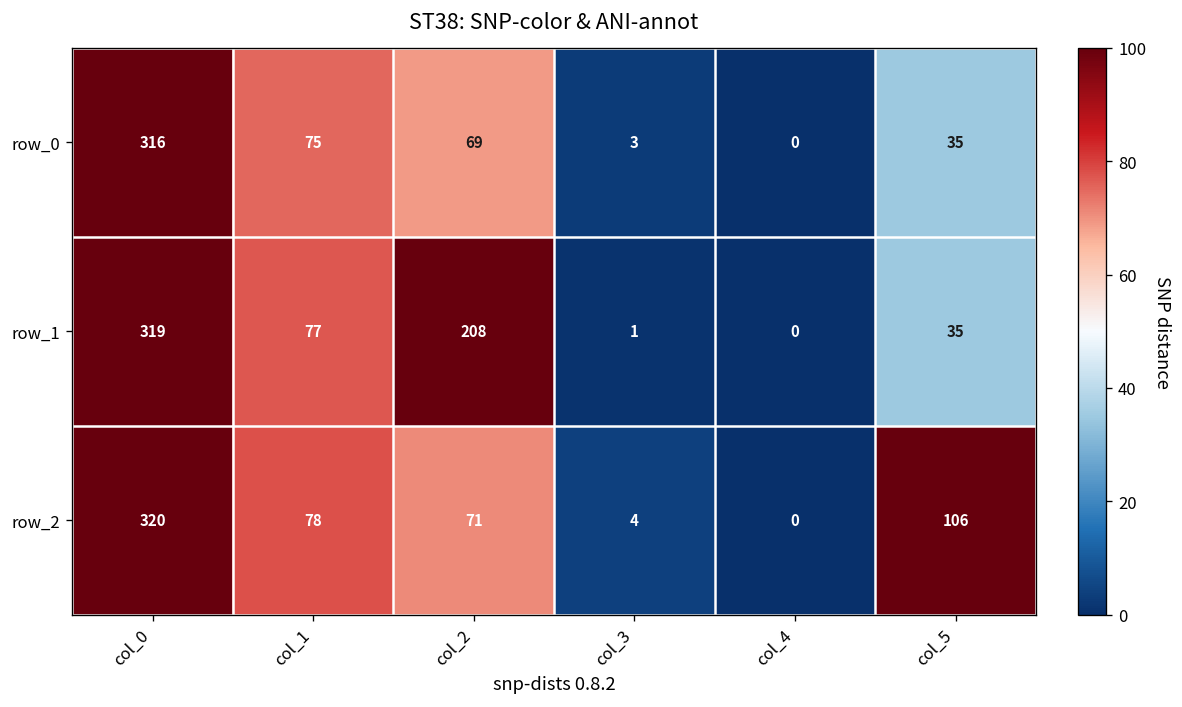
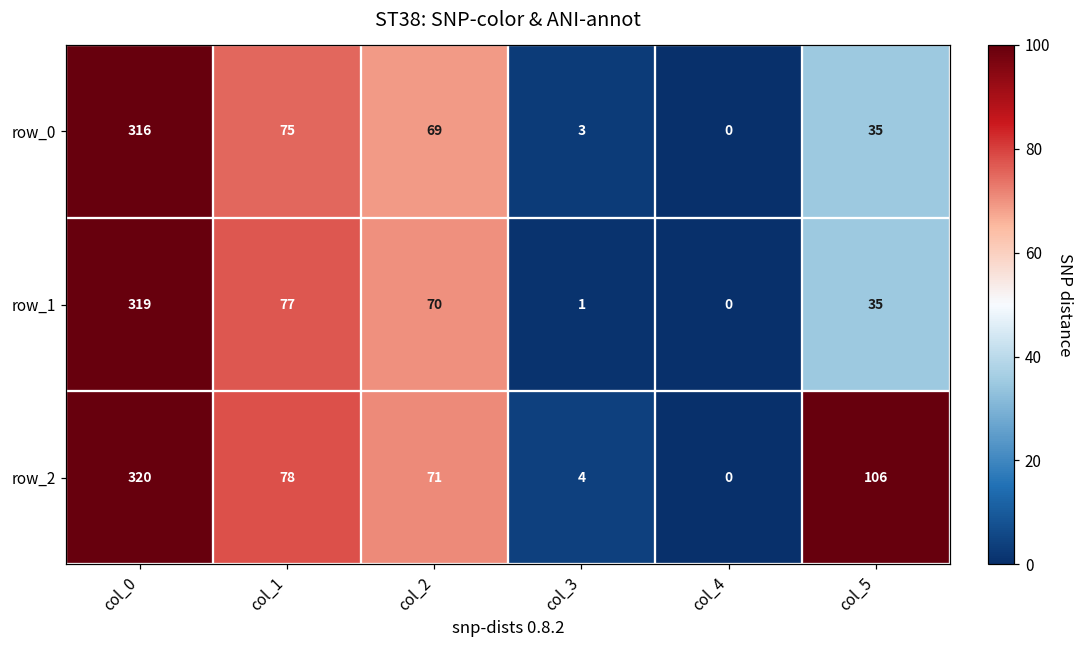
  {
    "row_0": {
      "col_0": 316,
      "col_1": 75,
      "col_2": 69,
      "col_3": 3,
      "col_4": 0,
      "col_5": 35
    },
    "row_1": {
      "col_0": 319,
      "col_1": 77,
-     "col_2": 208,
+     "col_2": 70,
      "col_3": 1,
      "col_4": 0,
      "col_5": 35
    },
    "row_2": {
      "col_0": 320,
      "col_1": 78,
      "col_2": 71,
      "col_3": 4,
      "col_4": 0,
      "col_5": 106
    }
  }
